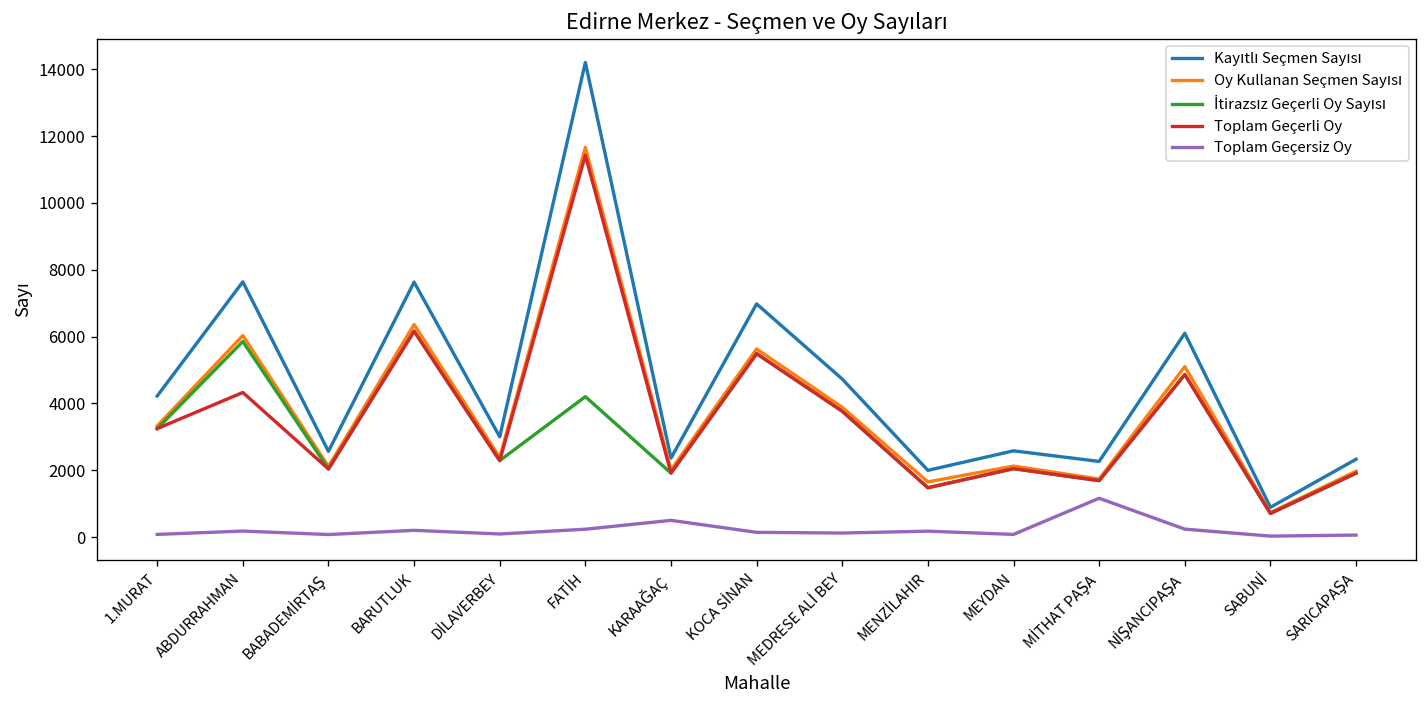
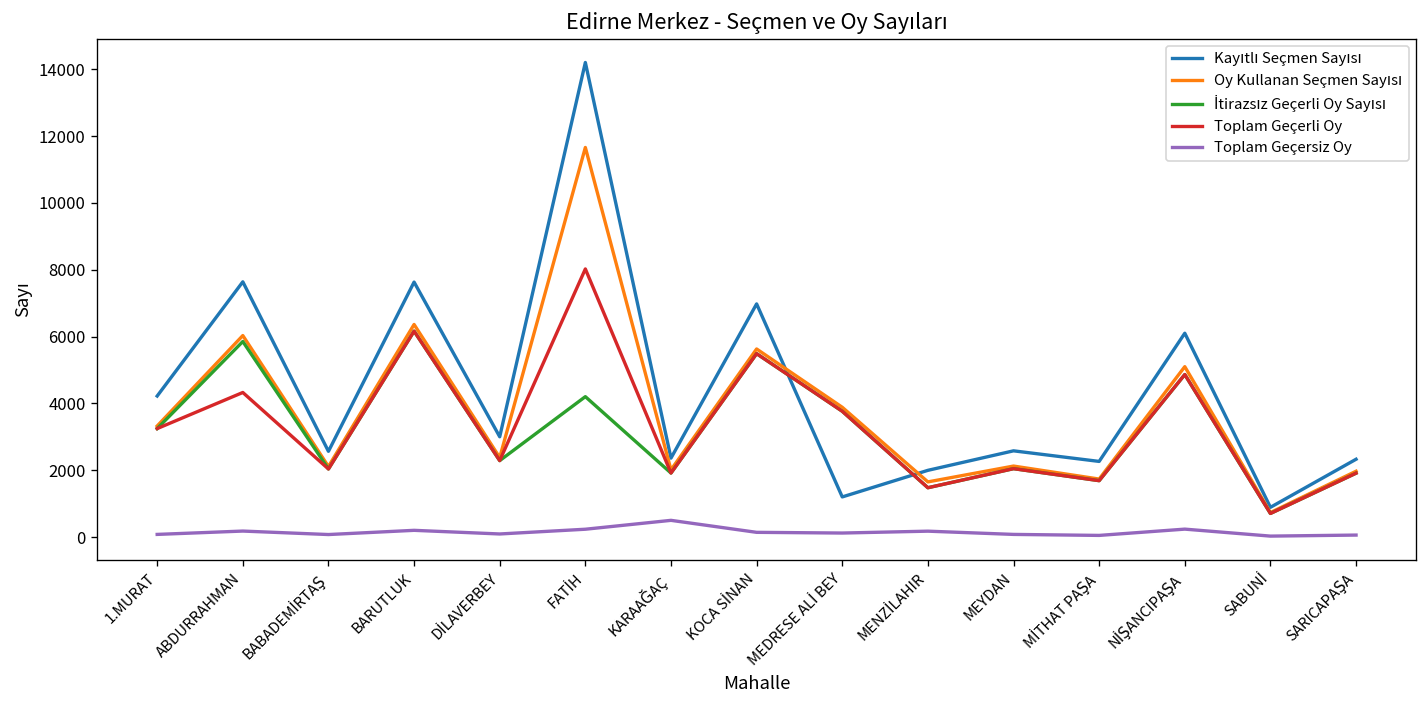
  {
    "Kayıtlı Seçmen Sayısı": {
      "1.MURAT": 4200,
      "ABDURRAHMAN": 7600,
      "BABADEMİRTAŞ": 2600,
      "BARUTLUK": 7600,
      "DİLAVERBEY": 3000,
      "FATİH": 14200,
      "KARAAĞAÇ": 2400,
      "KOCA SİNAN": 7000,
-     "MEDRESE ALİ BEY": 4700,
+     "MEDRESE ALİ BEY": 1200,
      "MENZİLAHIR": 2000,
      "MEYDAN": 2600,
      "MİTHAT PAŞA": 2300,
      "NİŞANCIPAŞA": 6100,
      "SABUNİ": 900,
      "SARICAPAŞA": 2300
    },
    "Oy Kullanan Seçmen Sayısı": {
      "ABDURRAHMAN": 6000,
      "BARUTLUK": 6400,
      "FATİH": 11700,
      "KARAAĞAÇ": 2000,
      "KOCA SİNAN": 5600,
      "MEDRESE ALİ BEY": 3900,
      "MENZİLAHIR": 1700,
      "NİŞANCIPAŞA": 5100
    },
    "İtirazsız Geçerli Oy Sayısı": {
      "ABDURRAHMAN": 5900,
      "FATİH": 4200
    },
    "Toplam Geçerli Oy": {
      "ABDURRAHMAN": 4300,
-     "FATİH": 11400
+     "FATİH": 8000
    },
    "Toplam Geçersiz Oy": {
      "1.MURAT": 100,
      "ABDURRAHMAN": 200,
      "BABADEMİRTAŞ": 100,
      "BARUTLUK": 200,
      "DİLAVERBEY": 100,
      "FATİH": 200,
      "KARAAĞAÇ": 500,
      "KOCA SİNAN": 100,
      "MEDRESE ALİ BEY": 100,
      "MENZİLAHIR": 200,
      "MEYDAN": 100,
-     "MİTHAT PAŞA": 1200,
+     "MİTHAT PAŞA": 0,
      "NİŞANCIPAŞA": 200,
      "SABUNİ": 0,
      "SARICAPAŞA": 100
    }
  }
